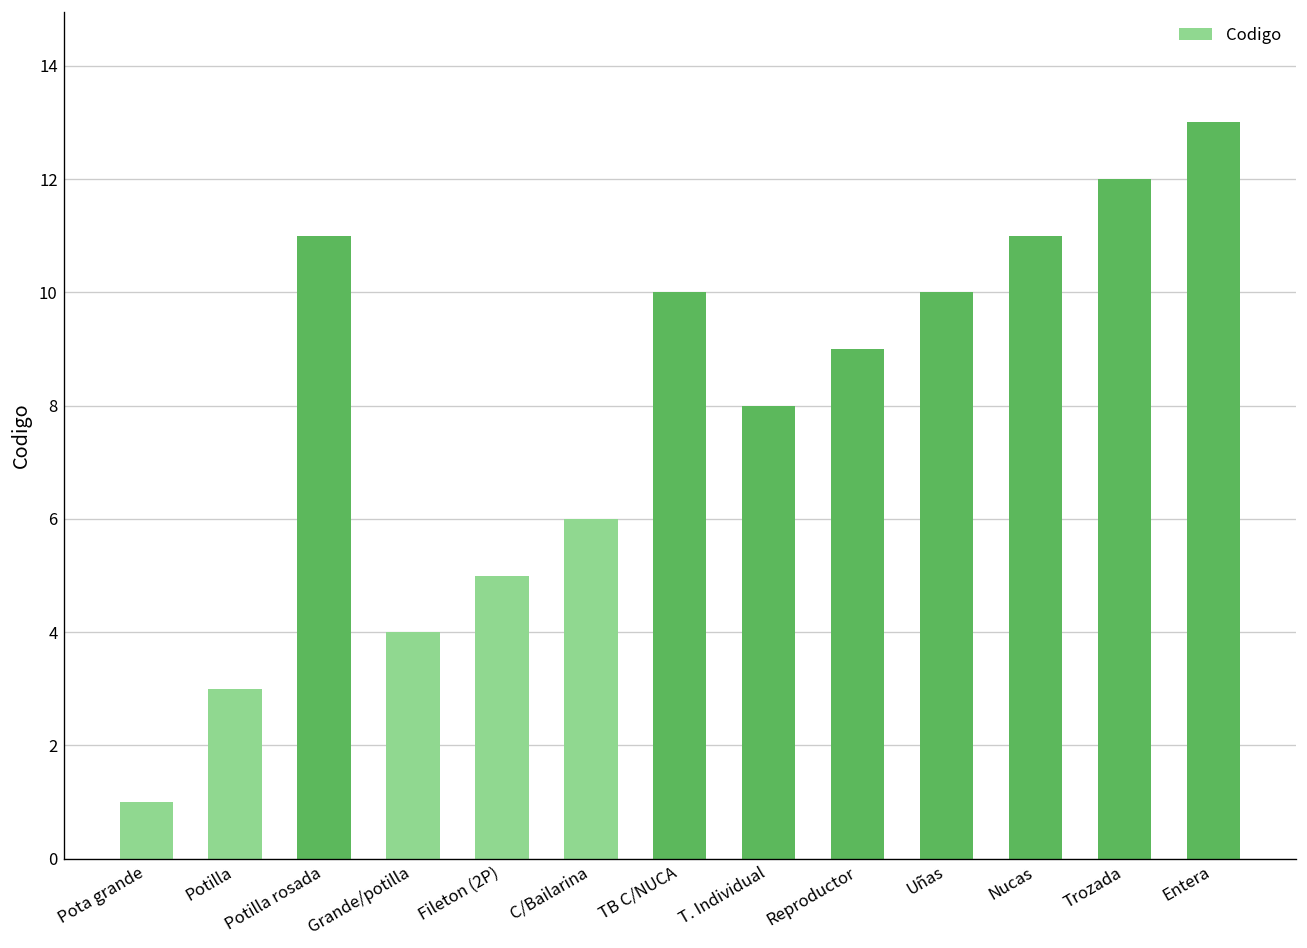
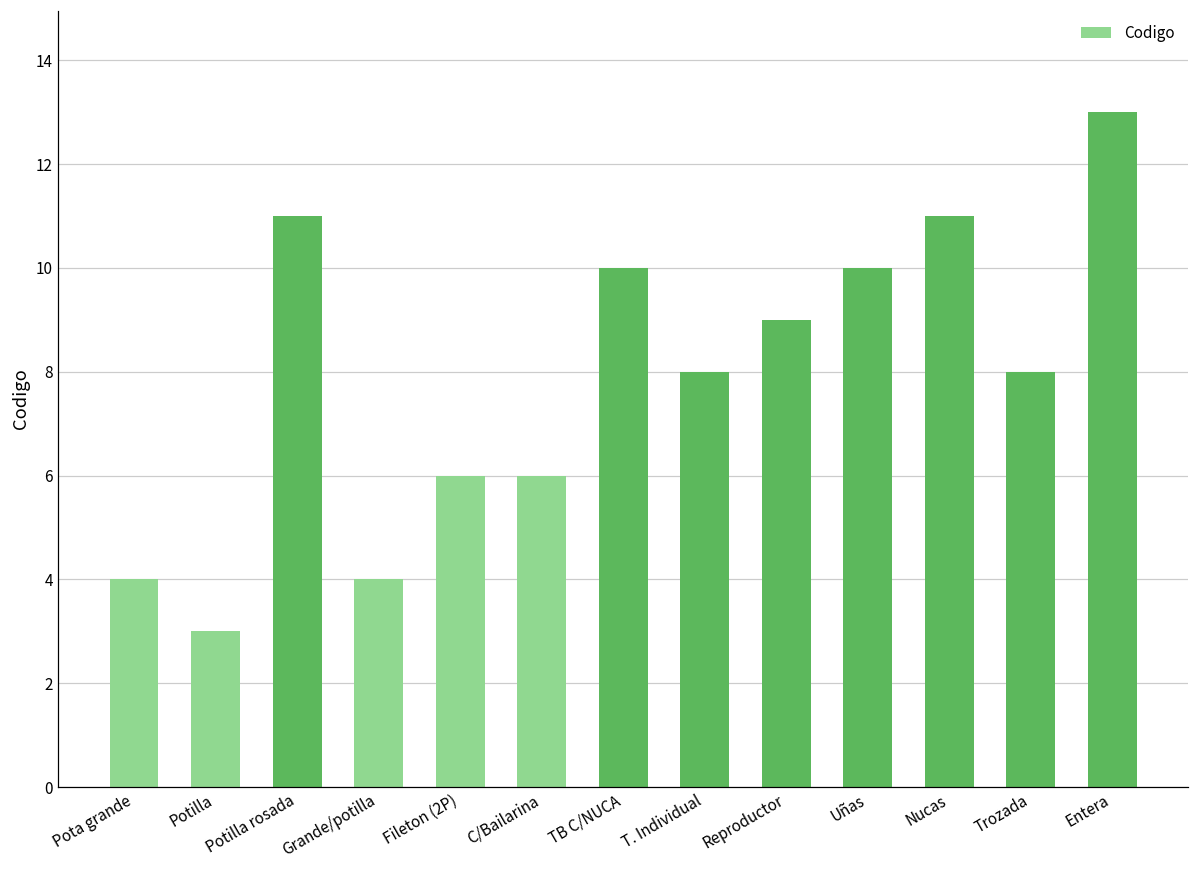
  {
-   "Pota grande": 1,
+   "Pota grande": 4,
    "Potilla": 3,
    "Potilla rosada": 11,
    "Grande/potilla": 4,
-   "Fileton (2P)": 5,
+   "Fileton (2P)": 6,
    "C/Bailarina": 6,
    "TB C/NUCA": 10,
    "T. Individual": 8,
    "Reproductor": 9,
    "Uñas": 10,
    "Nucas": 11,
-   "Trozada": 12,
+   "Trozada": 8,
    "Entera": 13
  }
